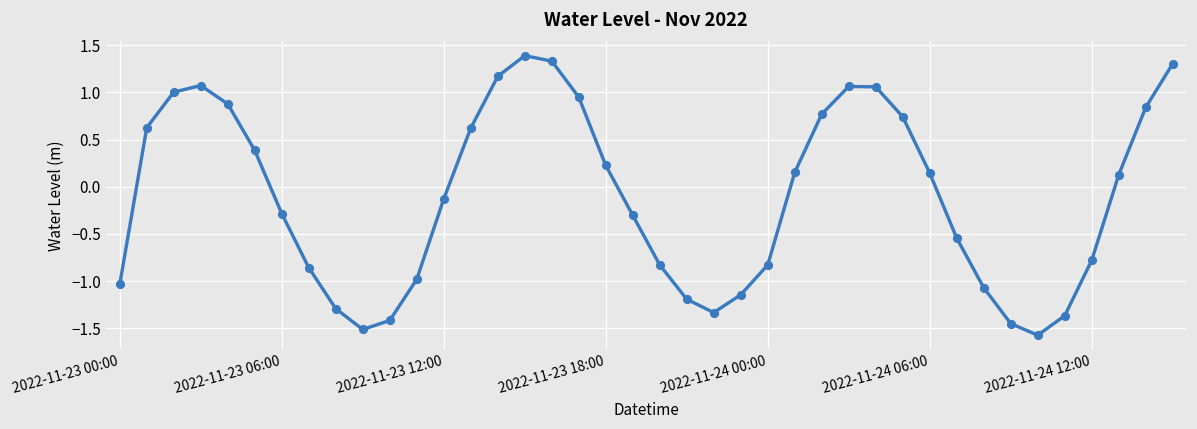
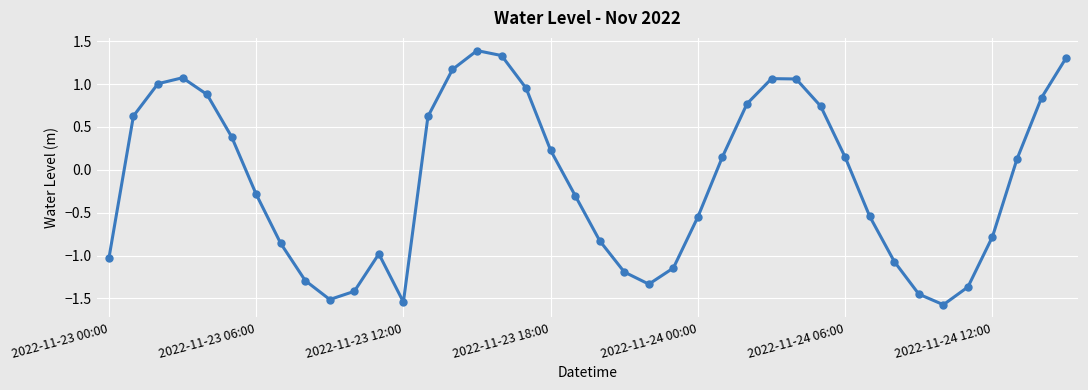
  {
    "2022-11-23 00:00": -1.0,
    "2022-11-23 06:00": -0.3,
-   "2022-11-23 12:00": -0.1,
+   "2022-11-23 12:00": -1.5,
    "2022-11-23 18:00": 0.2,
-   "2022-11-24 00:00": -0.8,
+   "2022-11-24 00:00": -0.5,
    "2022-11-24 06:00": 0.1,
    "2022-11-24 12:00": -0.8
  }
